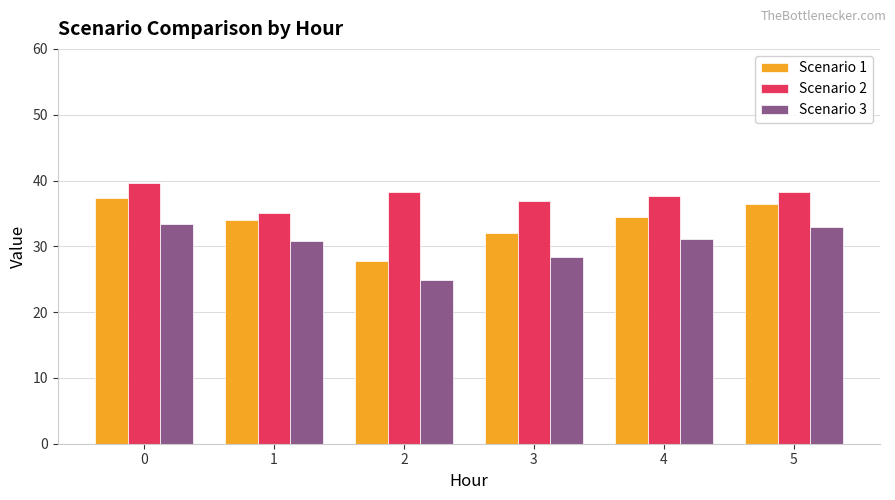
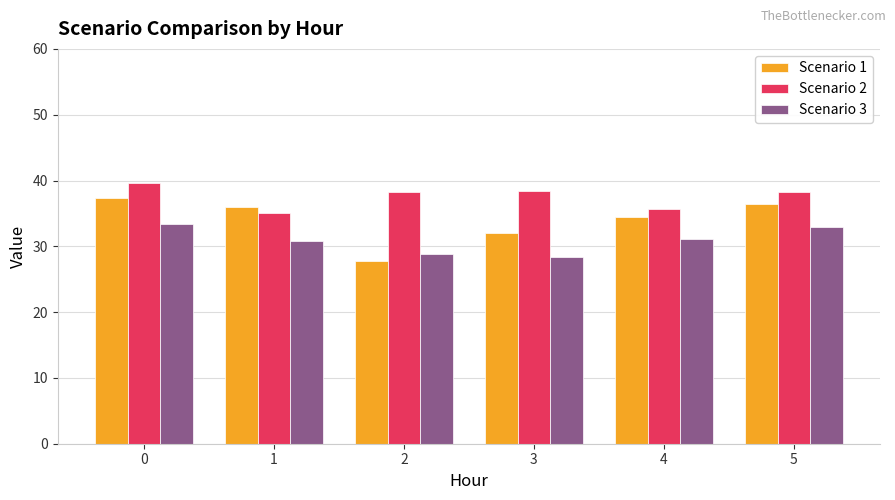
  {
    "Scenario 1": {
      "0": 37,
-     "1": 34,
+     "1": 36,
      "2": 28,
      "3": 32,
      "4": 34,
      "5": 36
    },
    "Scenario 2": {
      "0": 40,
      "1": 35,
      "2": 38,
-     "3": 37,
-     "4": 38,
+     "3": 38,
+     "4": 36,
      "5": 38
    },
    "Scenario 3": {
      "0": 33,
      "1": 31,
-     "2": 25,
+     "2": 29,
      "3": 28,
      "4": 31,
      "5": 33
    }
  }
